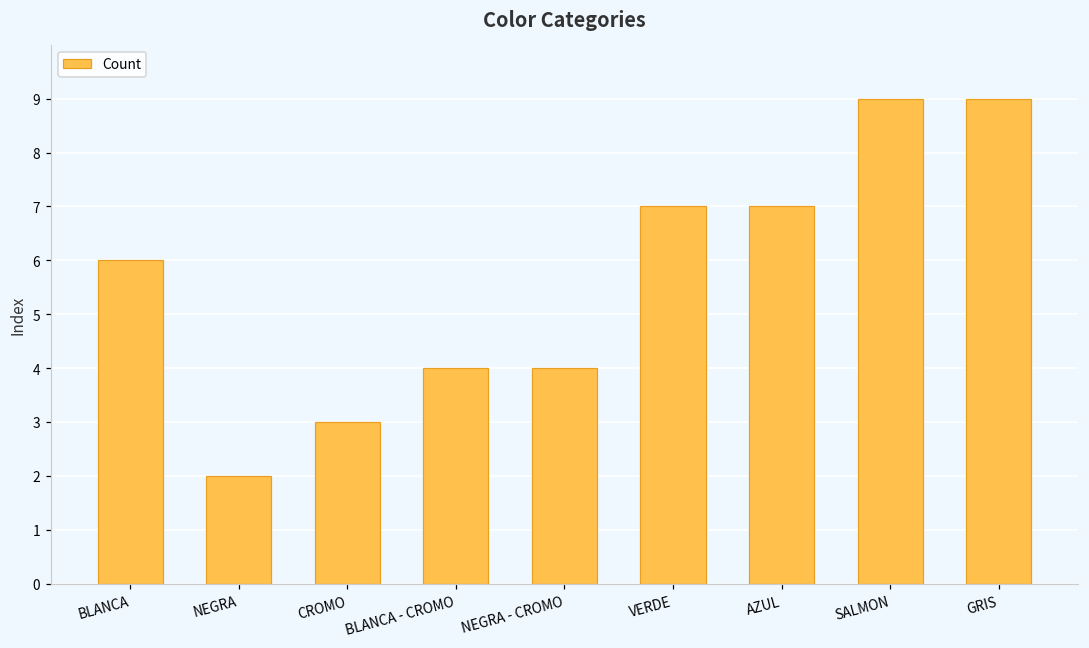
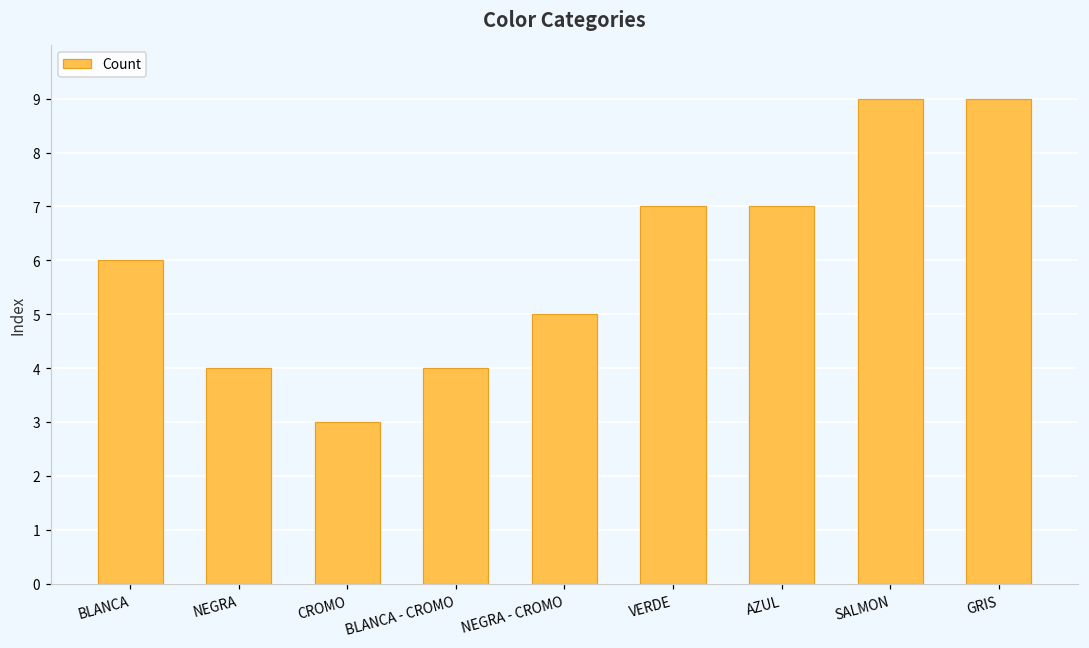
  {
    "BLANCA": 6,
-   "NEGRA": 2,
+   "NEGRA": 4,
    "CROMO": 3,
    "BLANCA - CROMO": 4,
-   "NEGRA - CROMO": 4,
+   "NEGRA - CROMO": 5,
    "VERDE": 7,
    "AZUL": 7,
    "SALMON": 9,
    "GRIS": 9
  }
